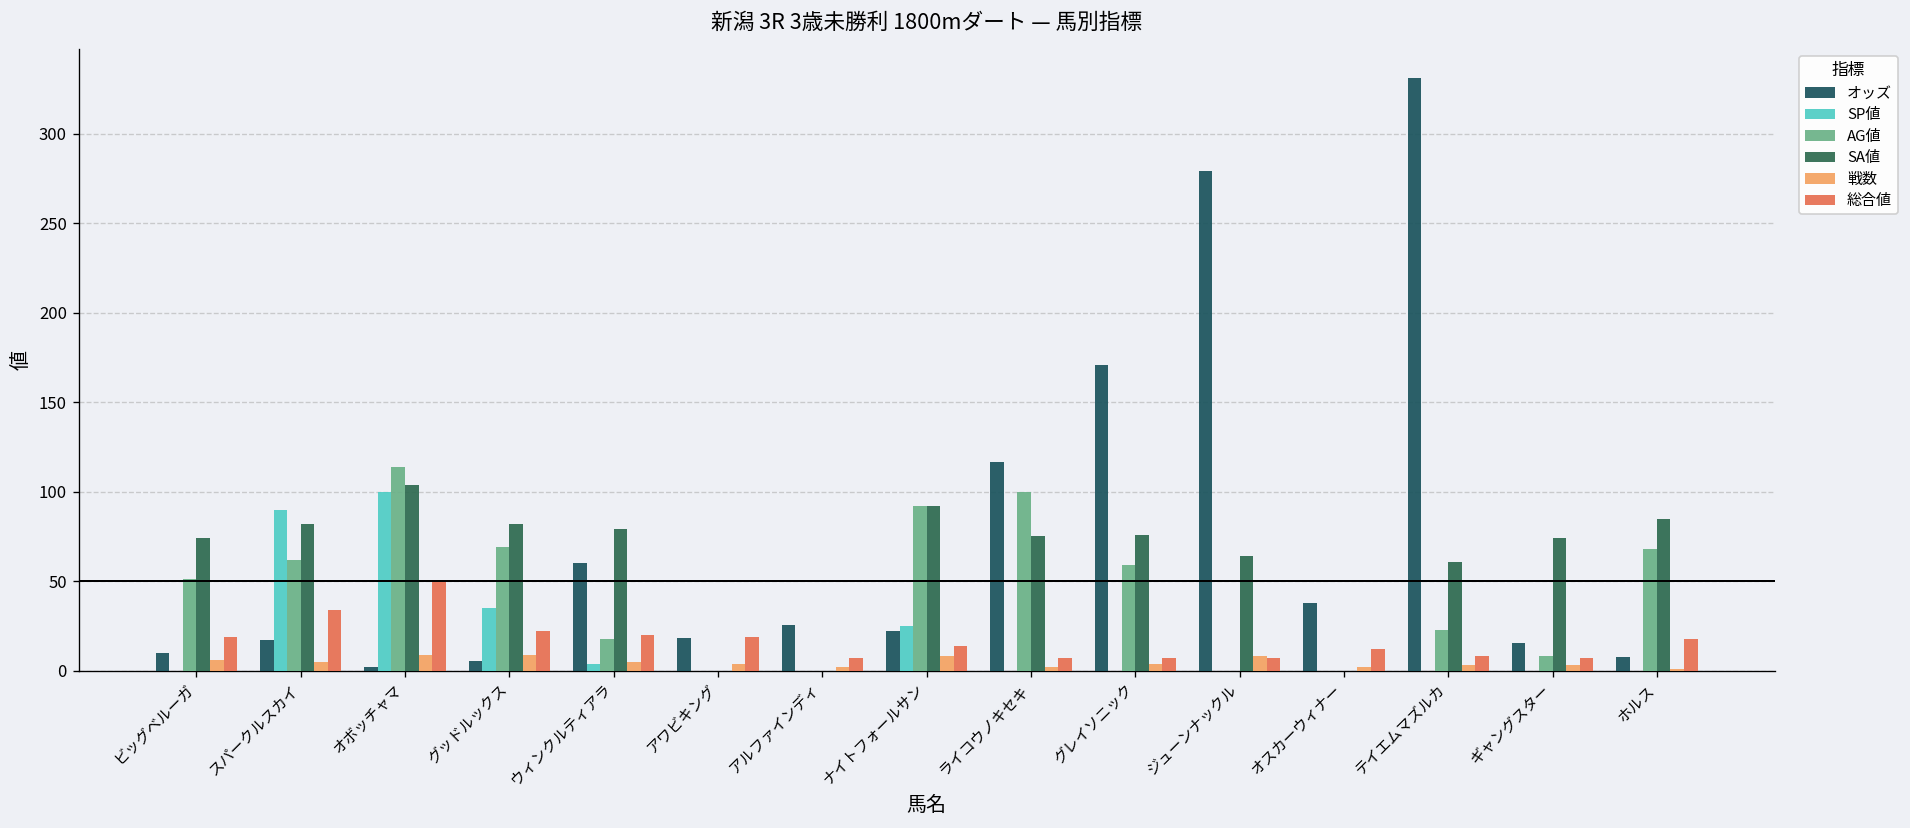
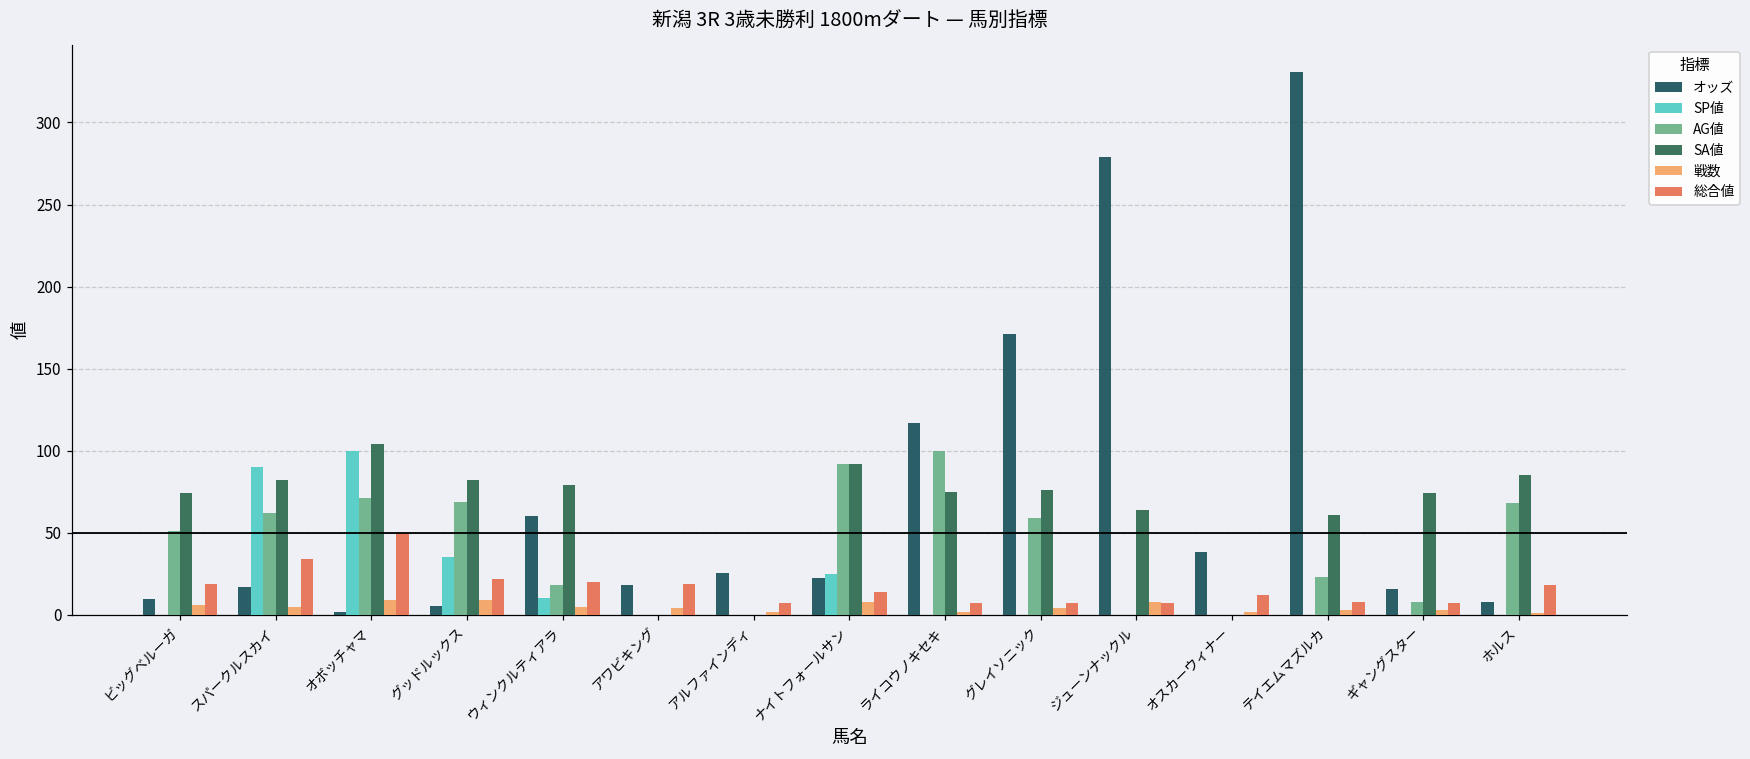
  {
    "SP値": {
      "ビッグベルーガ": 0,
      "スパークルスカイ": 90,
      "オボッチャマ": 100,
      "グッドルックス": 35,
-     "ウィンクルティアラ": 4,
+     "ウィンクルティアラ": 10,
      "アワビキング": 0,
      "アルファインディ": 0,
      "ナイトフォールサン": 25,
      "ライコウノキセキ": 0,
      "グレイソニック": 0,
      "ジューンナックル": 0,
      "オスカーウィナー": 0,
      "テイエムマズルカ": 0,
      "ギャングスター": 0,
      "ホルス": 0
    },
    "AG値": {
      "ビッグベルーガ": 51,
      "スパークルスカイ": 62,
-     "オボッチャマ": 114,
+     "オボッチャマ": 71,
      "グッドルックス": 69,
      "ウィンクルティアラ": 18,
      "アワビキング": 0,
      "アルファインディ": 0,
      "ナイトフォールサン": 92,
      "ライコウノキセキ": 100,
      "グレイソニック": 59,
      "ジューンナックル": 0,
      "オスカーウィナー": 0,
      "テイエムマズルカ": 23,
      "ギャングスター": 8,
      "ホルス": 68
    }
  }
